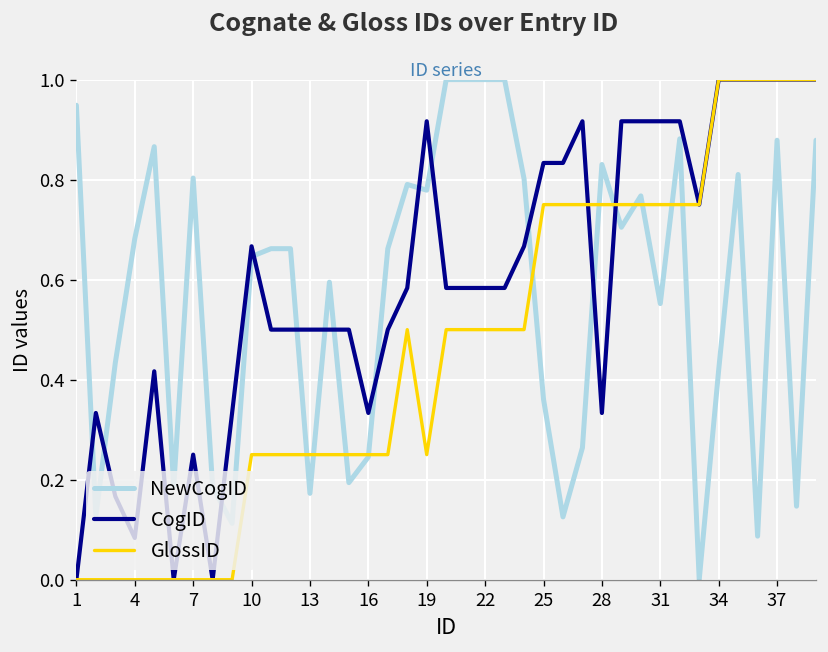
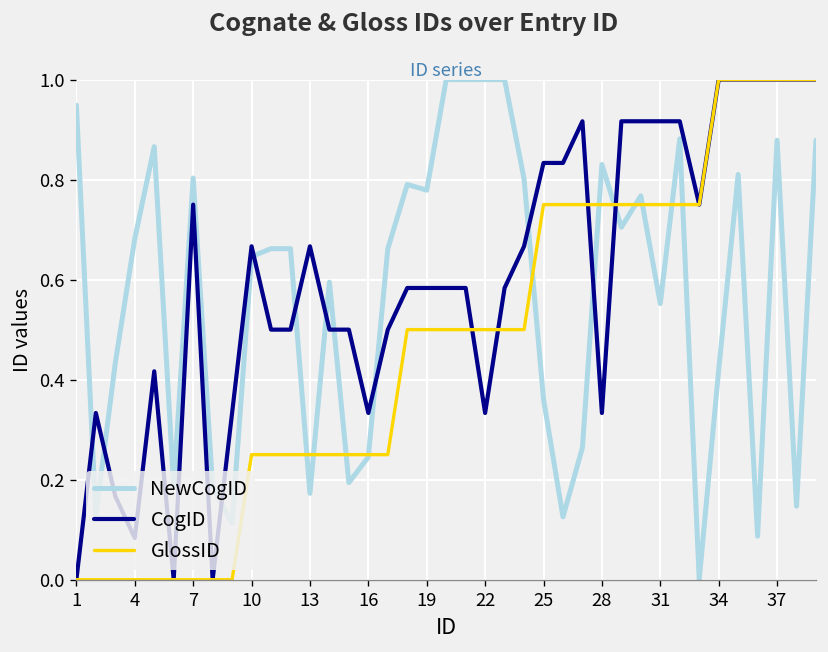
  {
    "NewCogID": {
      "1": 0.95,
      "4": 0.68,
      "7": 0.80,
      "10": 0.65,
      "13": 0.17,
      "19": 0.78,
      "22": 1.00,
      "25": 0.36,
      "28": 0.83,
      "31": 0.55,
      "34": 0.42,
      "37": 0.88
    },
    "CogID": {
-     "7": 0.25,
+     "7": 0.75,
      "10": 0.67,
-     "13": 0.50,
+     "13": 0.67,
      "16": 0.33,
-     "19": 0.92,
-     "22": 0.58,
+     "19": 0.58,
+     "22": 0.33,
      "25": 0.83,
      "28": 0.33,
      "31": 0.92
    },
    "GlossID": {
      "4": 0.00,
      "7": 0.00,
      "10": 0.25,
      "13": 0.25,
-     "19": 0.25,
+     "19": 0.50,
      "22": 0.50,
      "25": 0.75,
      "28": 0.75,
      "31": 0.75
    }
  }
